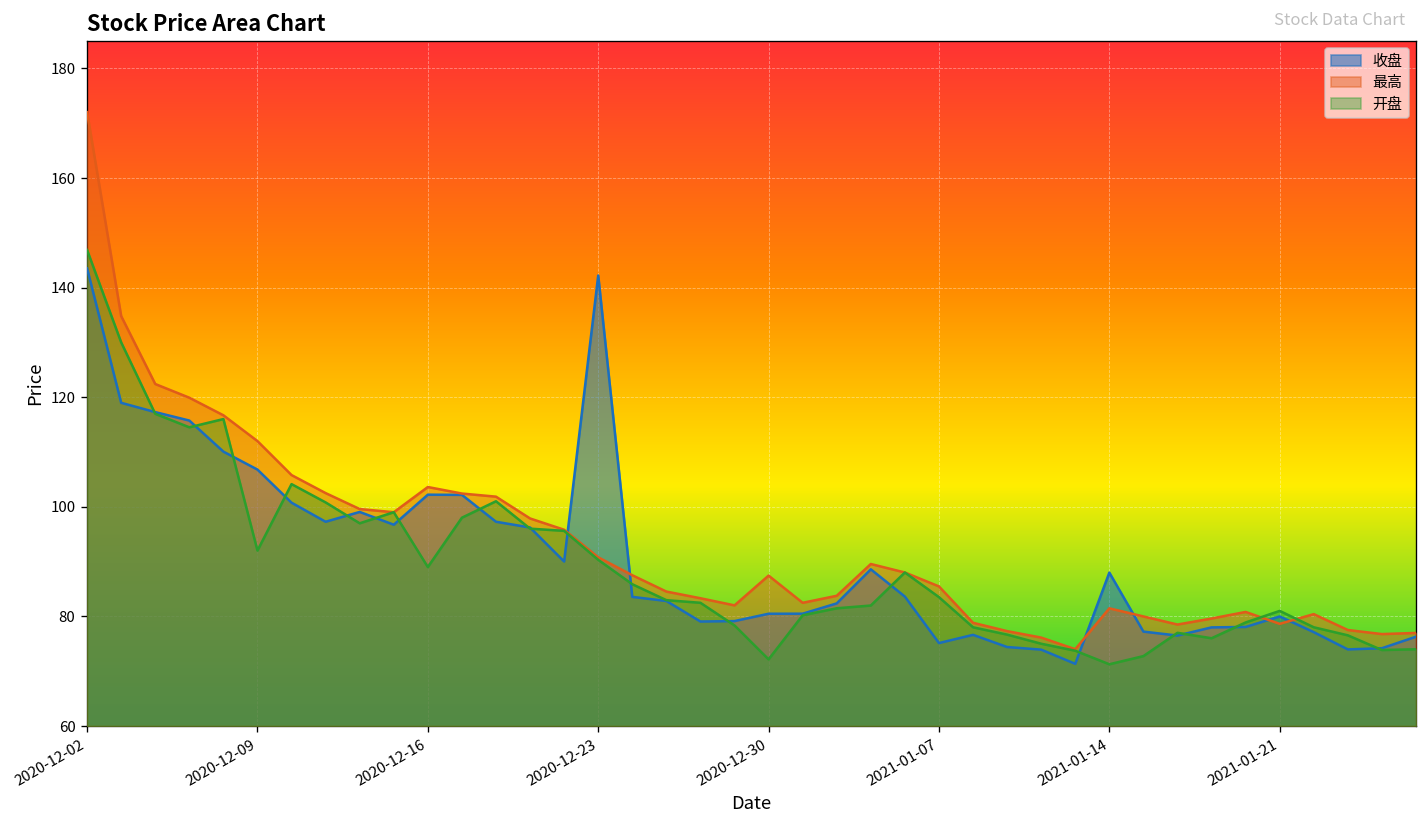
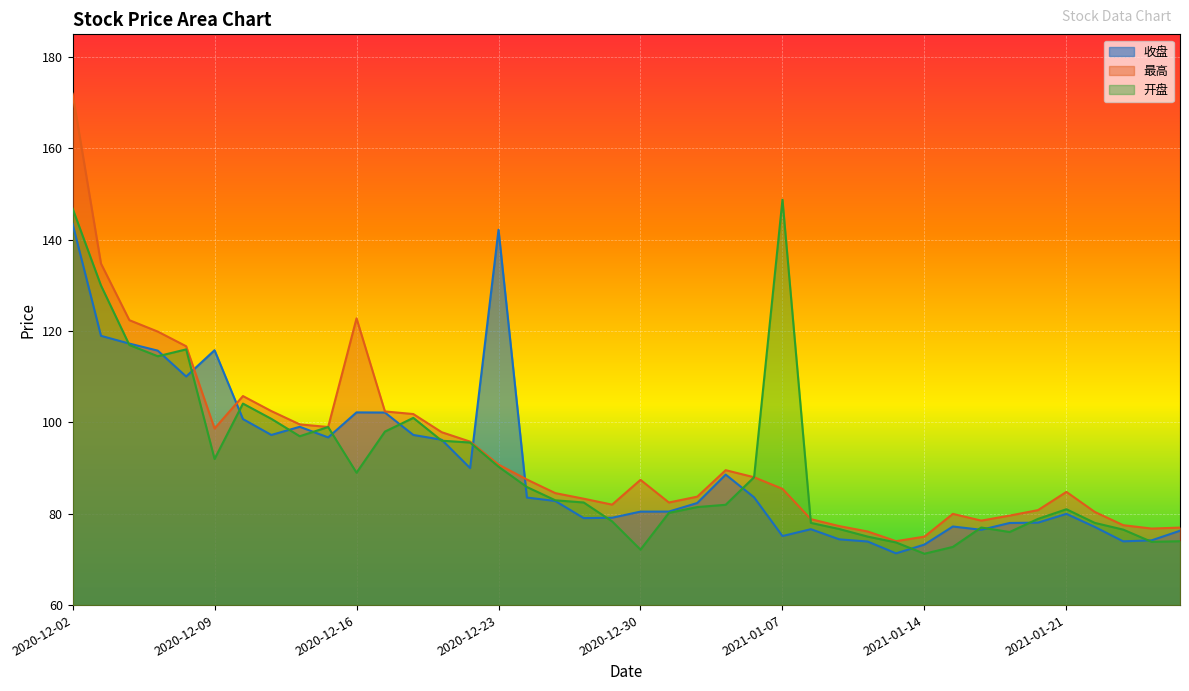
  {
    "收盘": {
      "2020-12-02": 144,
-     "2020-12-09": 107,
+     "2020-12-09": 116,
      "2020-12-16": 102,
      "2020-12-23": 142,
      "2020-12-30": 80,
      "2021-01-07": 75,
-     "2021-01-14": 88,
+     "2021-01-14": 73,
      "2021-01-21": 80
    },
    "最高": {
      "2020-12-02": 172,
-     "2020-12-09": 112,
-     "2020-12-16": 104,
+     "2020-12-09": 99,
+     "2020-12-16": 123,
      "2020-12-30": 87,
      "2021-01-07": 85,
-     "2021-01-14": 81,
-     "2021-01-21": 79
+     "2021-01-14": 75,
+     "2021-01-21": 85
    },
    "开盘": {
      "2020-12-02": 147,
      "2020-12-09": 92,
      "2020-12-16": 89,
      "2020-12-30": 72,
-     "2021-01-07": 84,
+     "2021-01-07": 149,
      "2021-01-14": 71,
      "2021-01-21": 81
    }
  }
